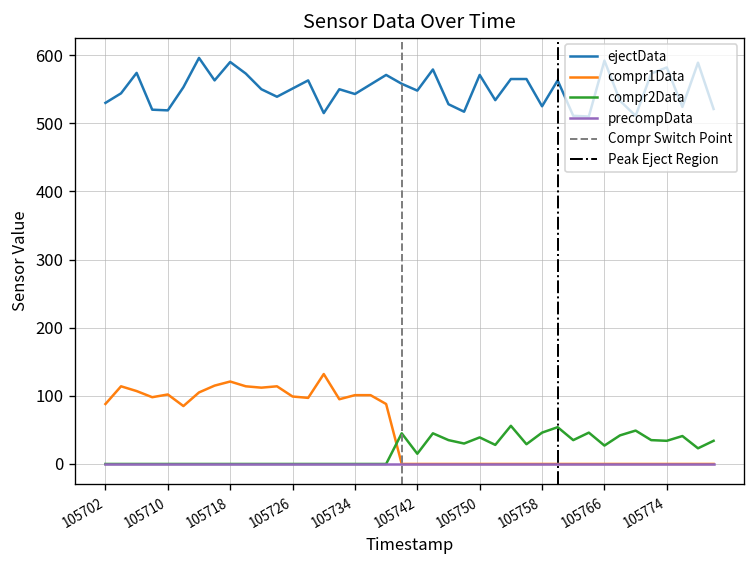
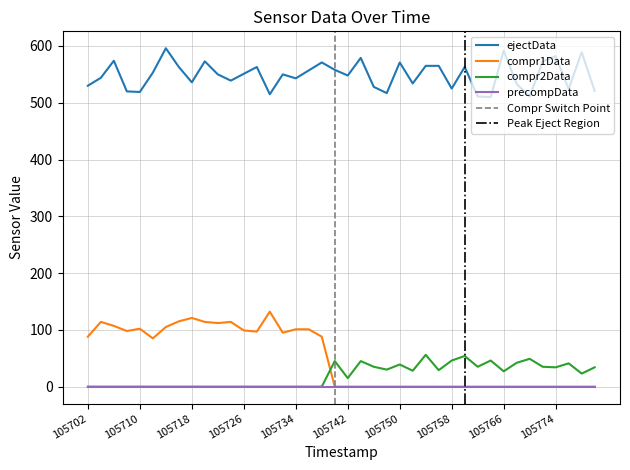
  {
    "ejectData": {
      "105702": 530,
      "105710": 520,
-     "105718": 590,
+     "105718": 540,
      "105726": 550,
      "105734": 540,
      "105742": 550,
      "105750": 570,
      "105758": 530
    },
    "compr1Data": {
      "105702": 90,
      "105710": 100,
      "105718": 120,
      "105726": 100,
      "105734": 100
    },
    "compr2Data": {
      "105742": 20,
      "105750": 40,
      "105758": 50,
      "105766": 30,
      "105774": 30
    }
  }
